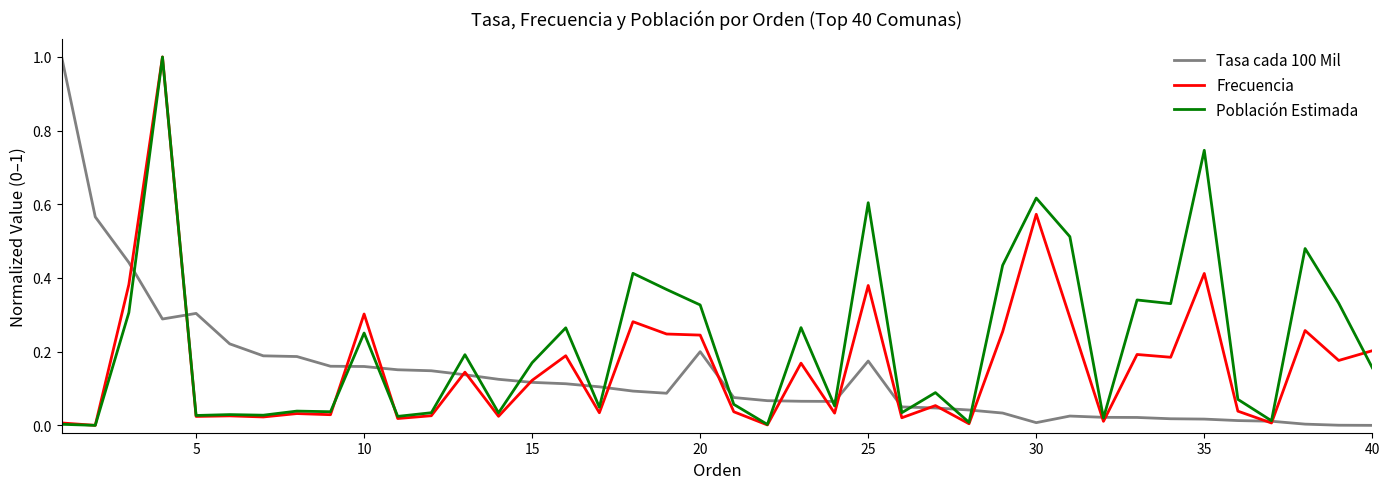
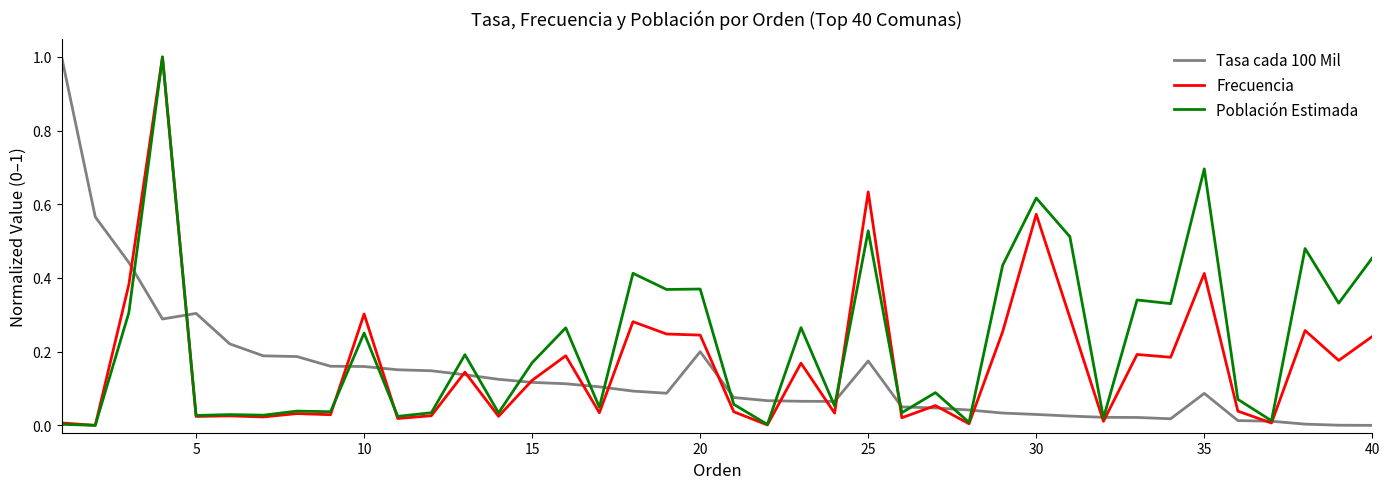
  {
    "Tasa cada 100 Mil": {
      "5": 0.30,
      "10": 0.16,
      "20": 0.20,
      "25": 0.17,
-     "30": 0.01,
-     "35": 0.02,
+     "30": 0.03,
+     "35": 0.09,
      "40": 0.00
    },
    "Frecuencia": {
      "10": 0.30,
      "20": 0.25,
-     "25": 0.38,
+     "25": 0.63,
      "30": 0.57,
      "35": 0.41,
-     "40": 0.20
+     "40": 0.24
    },
    "Población Estimada": {
      "10": 0.25,
      "15": 0.17,
-     "20": 0.33,
-     "25": 0.60,
+     "20": 0.37,
+     "25": 0.53,
      "30": 0.62,
-     "35": 0.75,
-     "40": 0.16
+     "35": 0.70,
+     "40": 0.45
    }
  }
